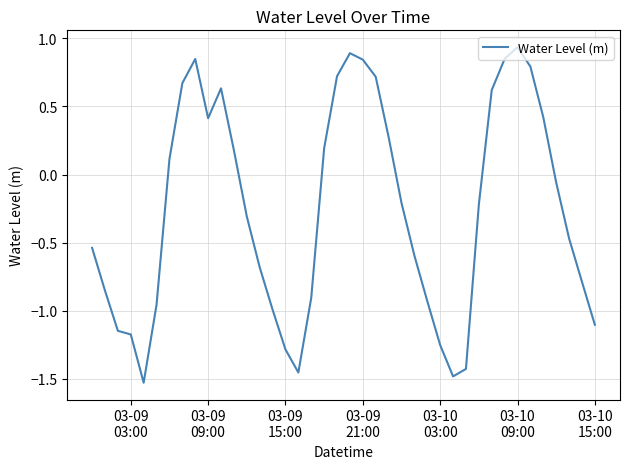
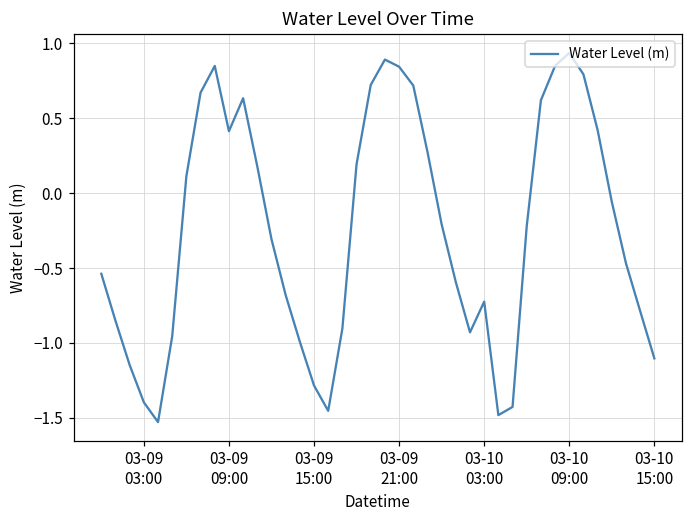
  {
-   "03-09 03:00": -1.17,
+   "03-09 03:00": -1.40,
    "03-09 09:00": 0.41,
    "03-09 15:00": -1.28,
    "03-09 21:00": 0.84,
-   "03-10 03:00": -1.25,
+   "03-10 03:00": -0.72,
    "03-10 15:00": -1.10
  }
